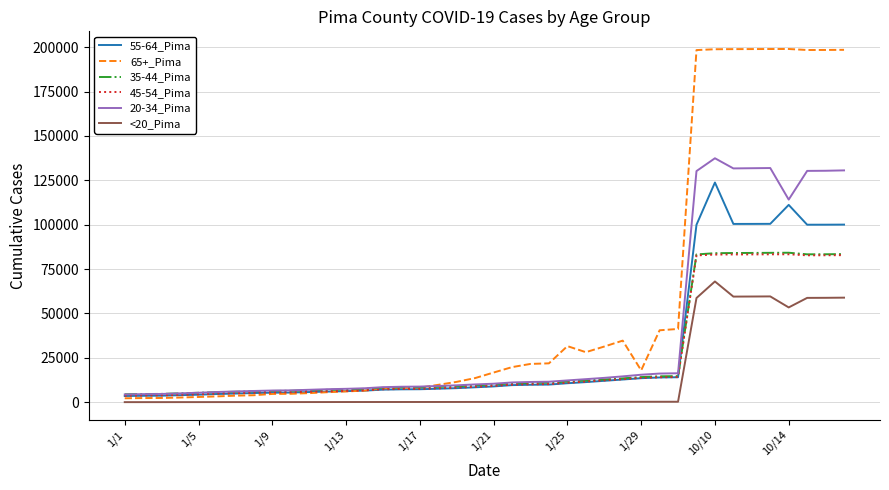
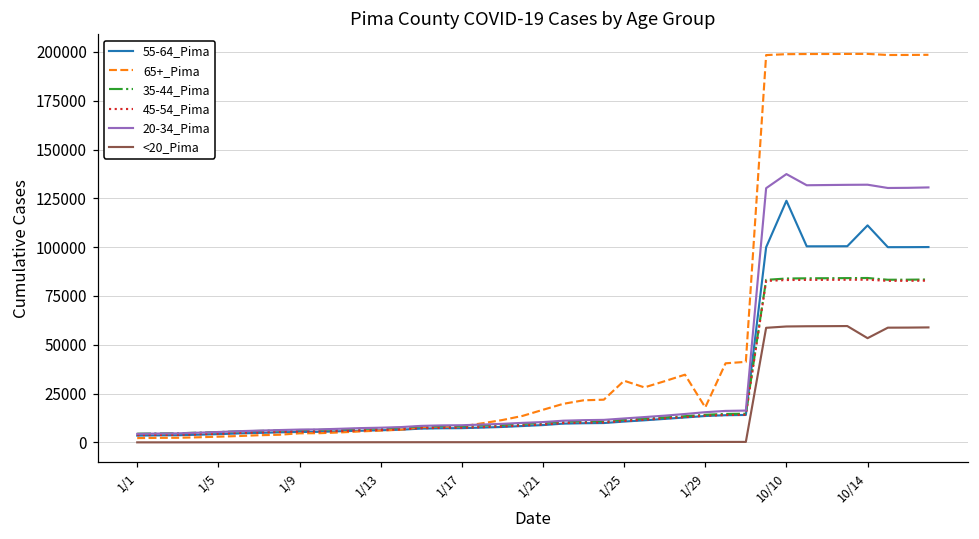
  {
    "55-64_Pima": {
      "10/10": 124000,
      "10/14": 111000
    },
    "65+_Pima": {
      "1/21": 17000,
      "1/25": 32000,
      "1/29": 18000,
      "10/10": 199000,
      "10/14": 199000
    },
    "20-34_Pima": {
      "10/10": 137000,
-     "10/14": 114000
+     "10/14": 132000
    },
    "<20_Pima": {
      "1/1": 0,
      "1/5": 0,
      "1/9": 0,
      "1/13": 0,
      "1/17": 0,
      "1/21": 0,
      "1/25": 0,
      "1/29": 0,
-     "10/10": 68000,
+     "10/10": 59000,
      "10/14": 53000
    }
  }
